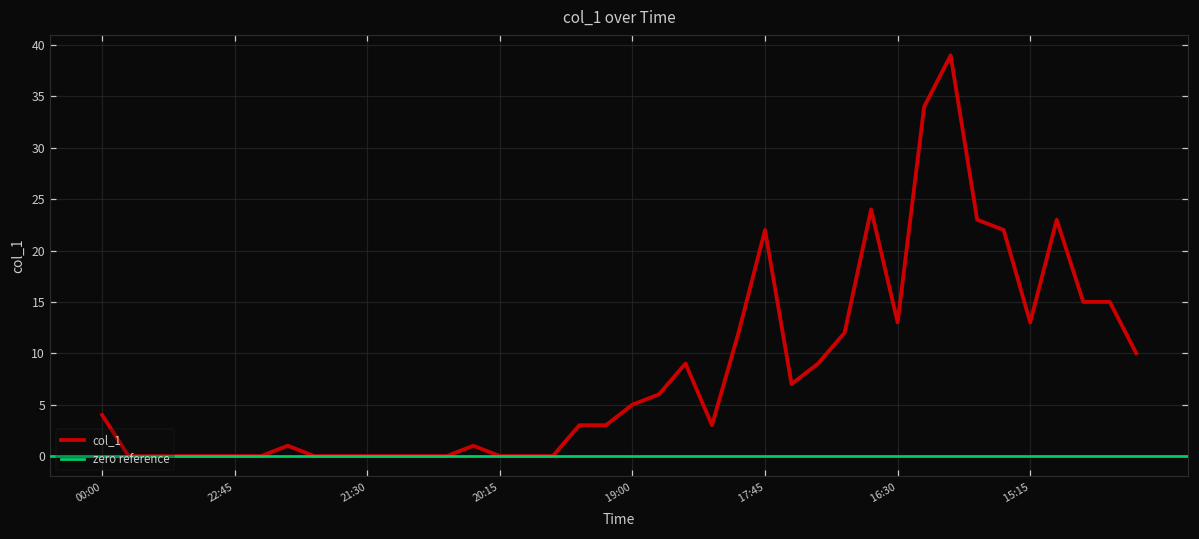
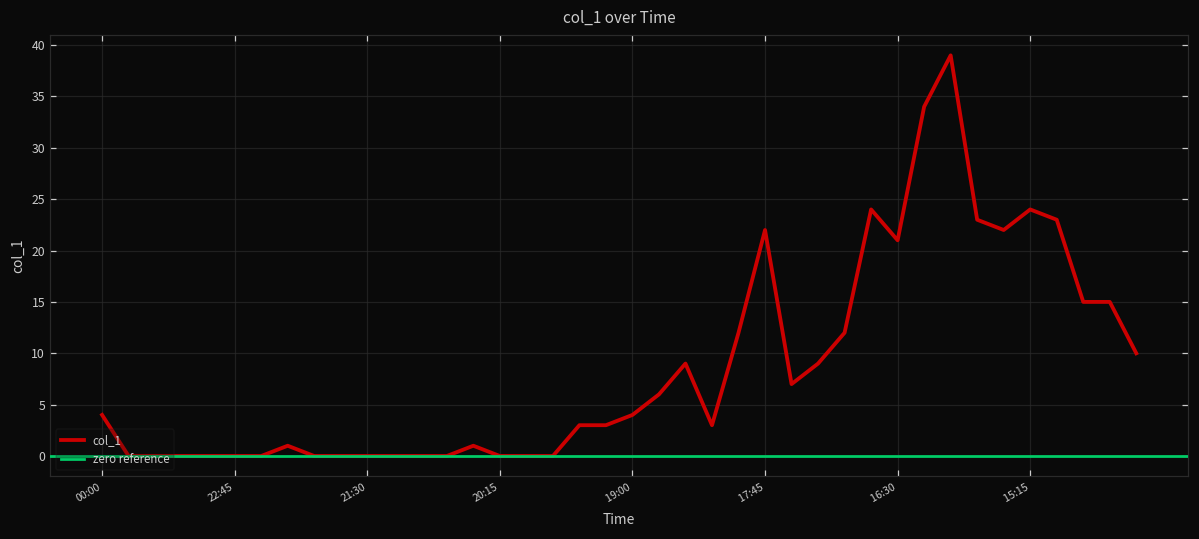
  {
    "00:00": 4,
    "22:45": 0,
    "21:30": 0,
    "20:15": 0,
-   "19:00": 5,
+   "19:00": 4,
    "17:45": 22,
-   "16:30": 13,
-   "15:15": 13
+   "16:30": 21,
+   "15:15": 24
  }
